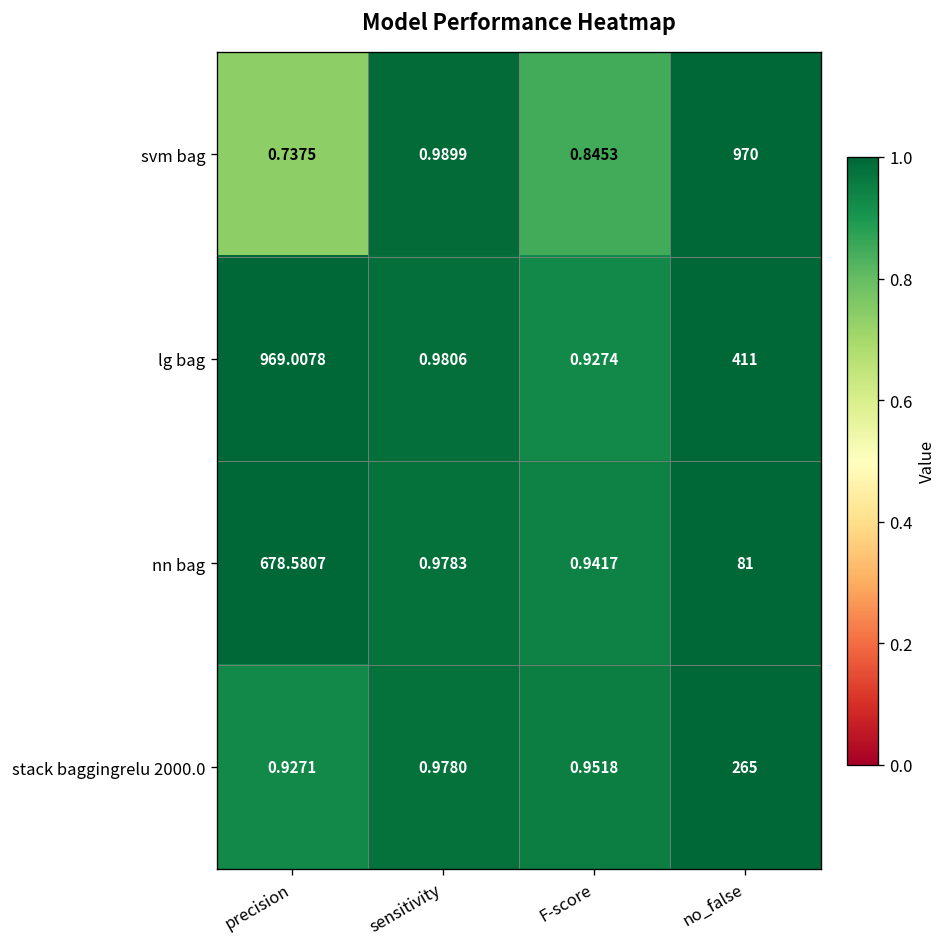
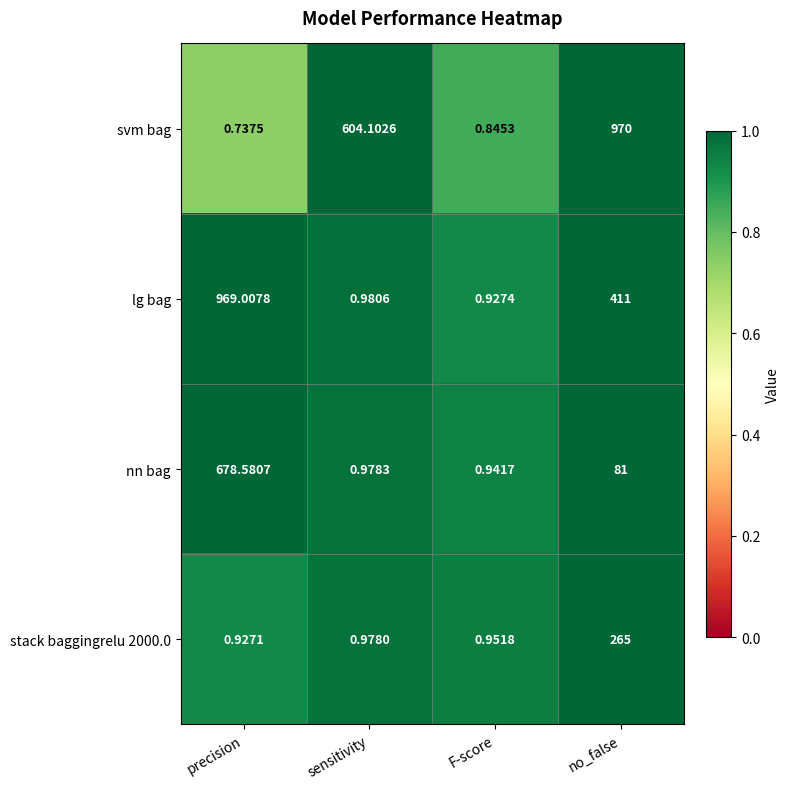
  {
    "svm bag": {
      "precision": 0.7375,
-     "sensitivity": 0.9899,
+     "sensitivity": 604.1026,
      "F-score": 0.8453,
      "no_false": 970
    },
    "lg bag": {
      "precision": 969.0078,
      "sensitivity": 0.9806,
      "F-score": 0.9274,
      "no_false": 411
    },
    "nn bag": {
      "precision": 678.5807,
      "sensitivity": 0.9783,
      "F-score": 0.9417,
      "no_false": 81
    },
    "stack baggingrelu 2000.0": {
      "precision": 0.9271,
      "sensitivity": 0.9780,
      "F-score": 0.9518,
      "no_false": 265
    }
  }
